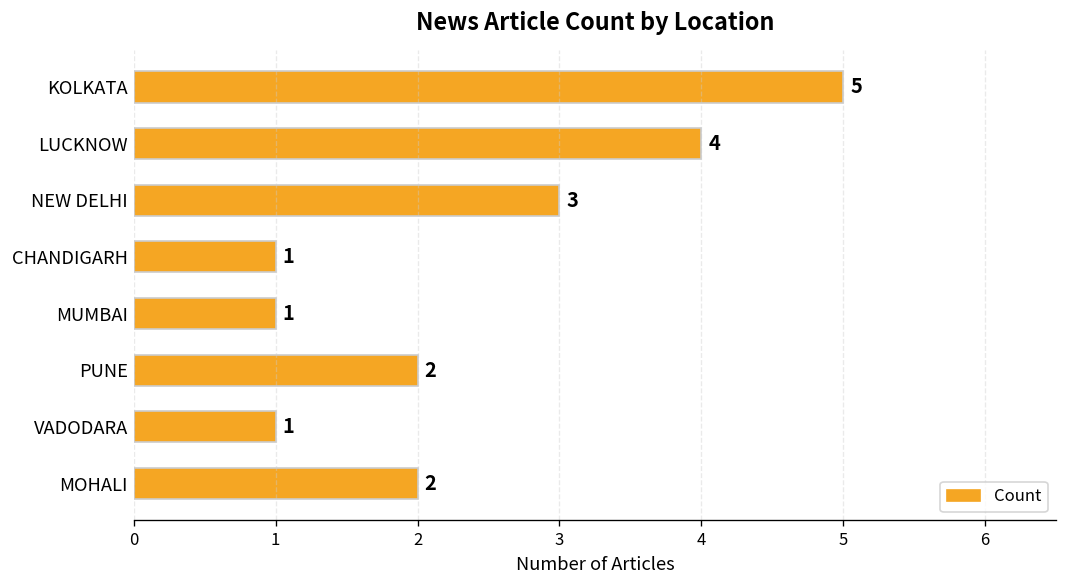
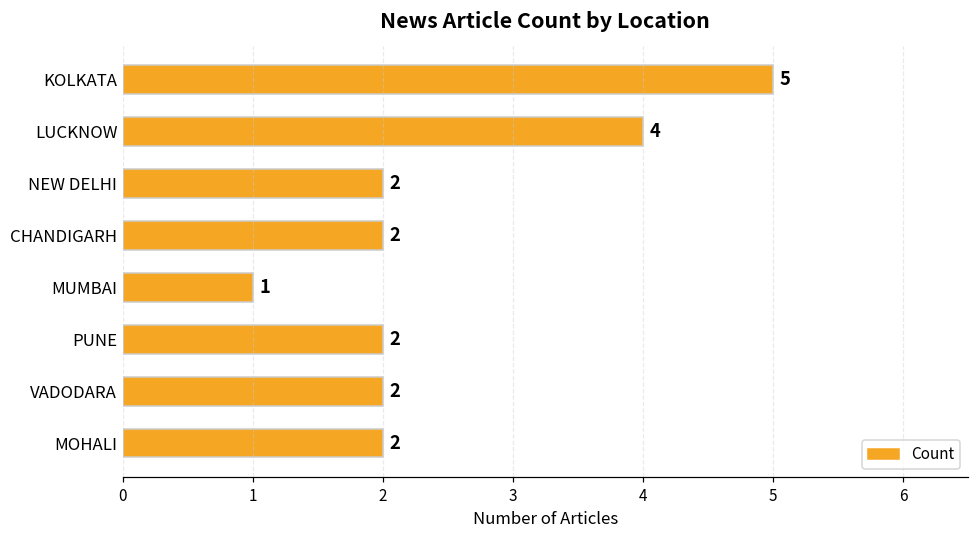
  {
    "KOLKATA": 5,
    "LUCKNOW": 4,
-   "NEW DELHI": 3,
-   "CHANDIGARH": 1,
+   "NEW DELHI": 2,
+   "CHANDIGARH": 2,
    "MUMBAI": 1,
    "PUNE": 2,
-   "VADODARA": 1,
+   "VADODARA": 2,
    "MOHALI": 2
  }
